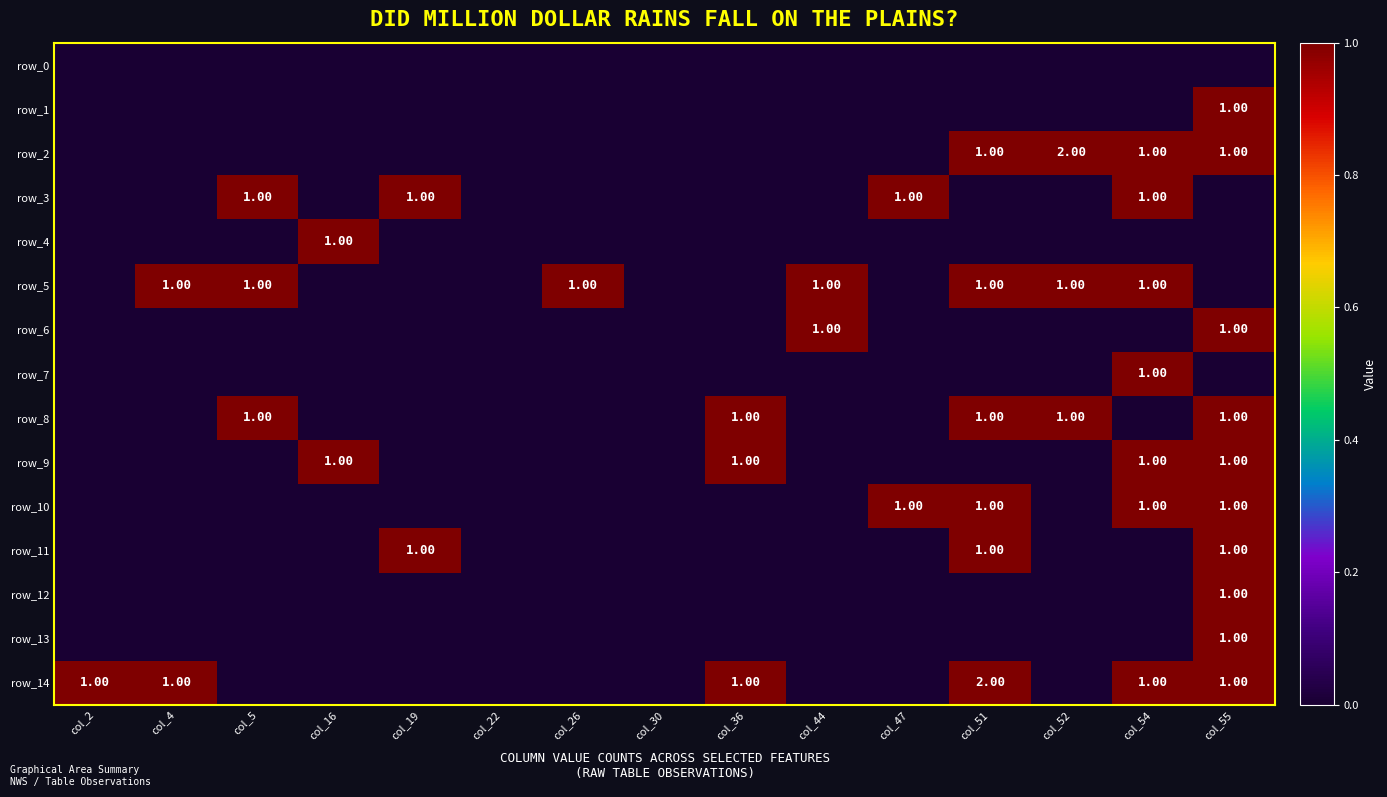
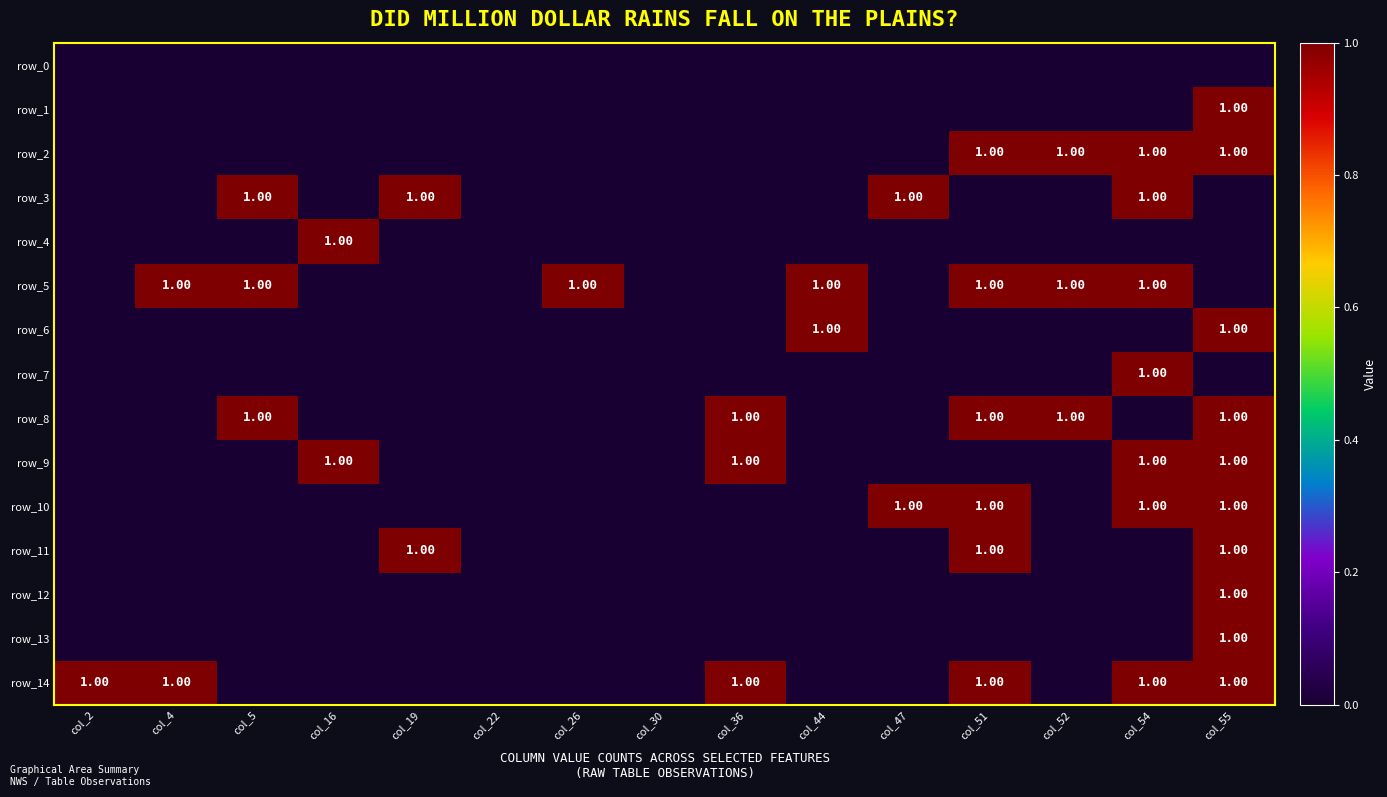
  {
    "row_1": {
      "col_55": 1.00
    },
    "row_2": {
      "col_51": 1.00,
-     "col_52": 2.00,
+     "col_52": 1.00,
      "col_54": 1.00,
      "col_55": 1.00
    },
    "row_3": {
      "col_5": 1.00,
      "col_19": 1.00,
      "col_47": 1.00,
      "col_54": 1.00
    },
    "row_4": {
      "col_16": 1.00
    },
    "row_5": {
      "col_4": 1.00,
      "col_5": 1.00,
      "col_26": 1.00,
      "col_44": 1.00,
      "col_51": 1.00,
      "col_52": 1.00,
      "col_54": 1.00
    },
    "row_6": {
      "col_44": 1.00,
      "col_55": 1.00
    },
    "row_7": {
      "col_54": 1.00
    },
    "row_8": {
      "col_5": 1.00,
      "col_36": 1.00,
      "col_51": 1.00,
      "col_52": 1.00,
      "col_55": 1.00
    },
    "row_9": {
      "col_16": 1.00,
      "col_36": 1.00,
      "col_54": 1.00,
      "col_55": 1.00
    },
    "row_10": {
      "col_47": 1.00,
      "col_51": 1.00,
      "col_54": 1.00,
      "col_55": 1.00
    },
    "row_11": {
      "col_19": 1.00,
      "col_51": 1.00,
      "col_55": 1.00
    },
    "row_12": {
      "col_55": 1.00
    },
    "row_13": {
      "col_55": 1.00
    },
    "row_14": {
      "col_2": 1.00,
      "col_4": 1.00,
      "col_36": 1.00,
-     "col_51": 2.00,
+     "col_51": 1.00,
      "col_54": 1.00,
      "col_55": 1.00
    }
  }
